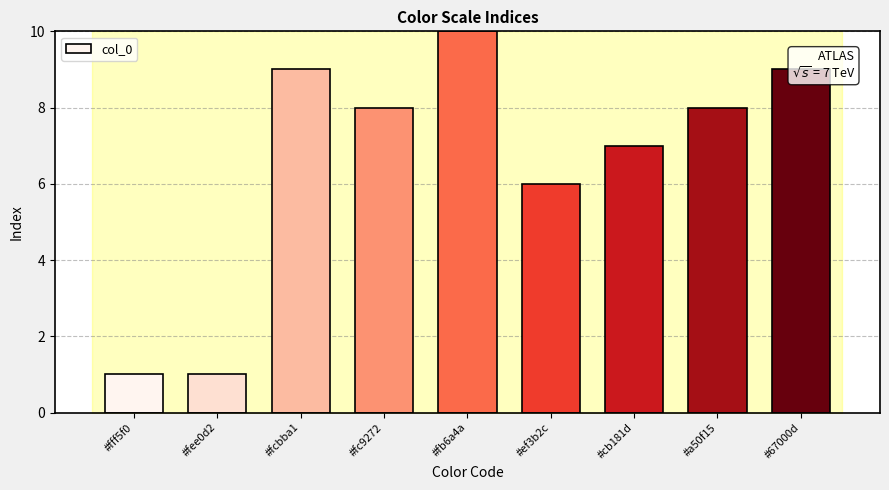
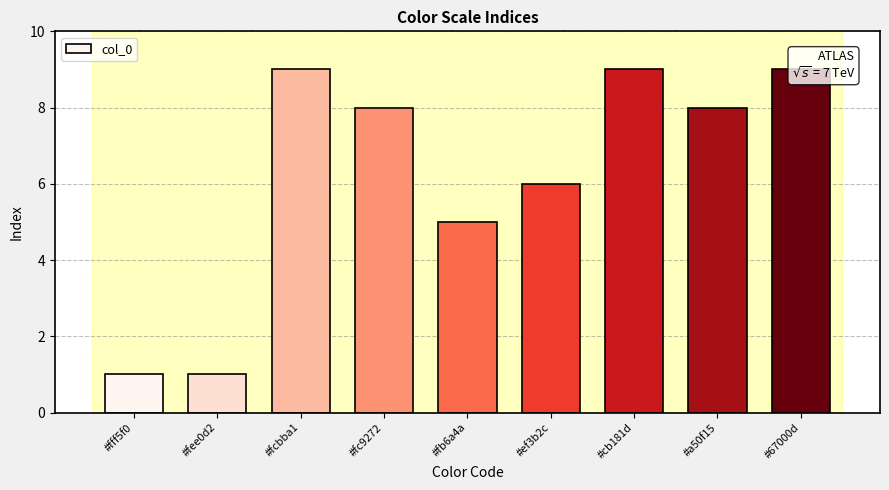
  {
    "col_0": {
      "#fff5f0": 1,
      "#fee0d2": 1,
      "#fcbba1": 9,
      "#fc9272": 8,
-     "#fb6a4a": 10,
+     "#fb6a4a": 5,
      "#ef3b2c": 6,
-     "#cb181d": 7,
+     "#cb181d": 9,
      "#a50f15": 8
    }
  }
